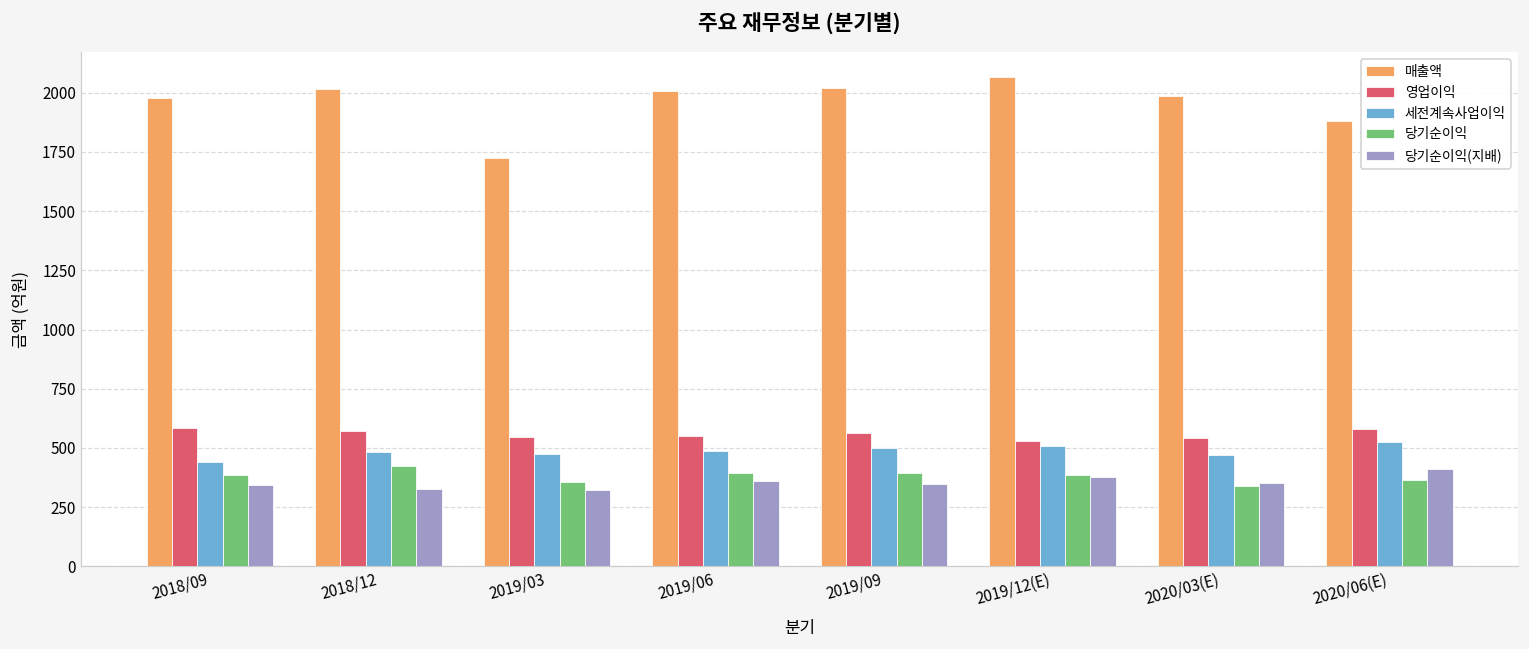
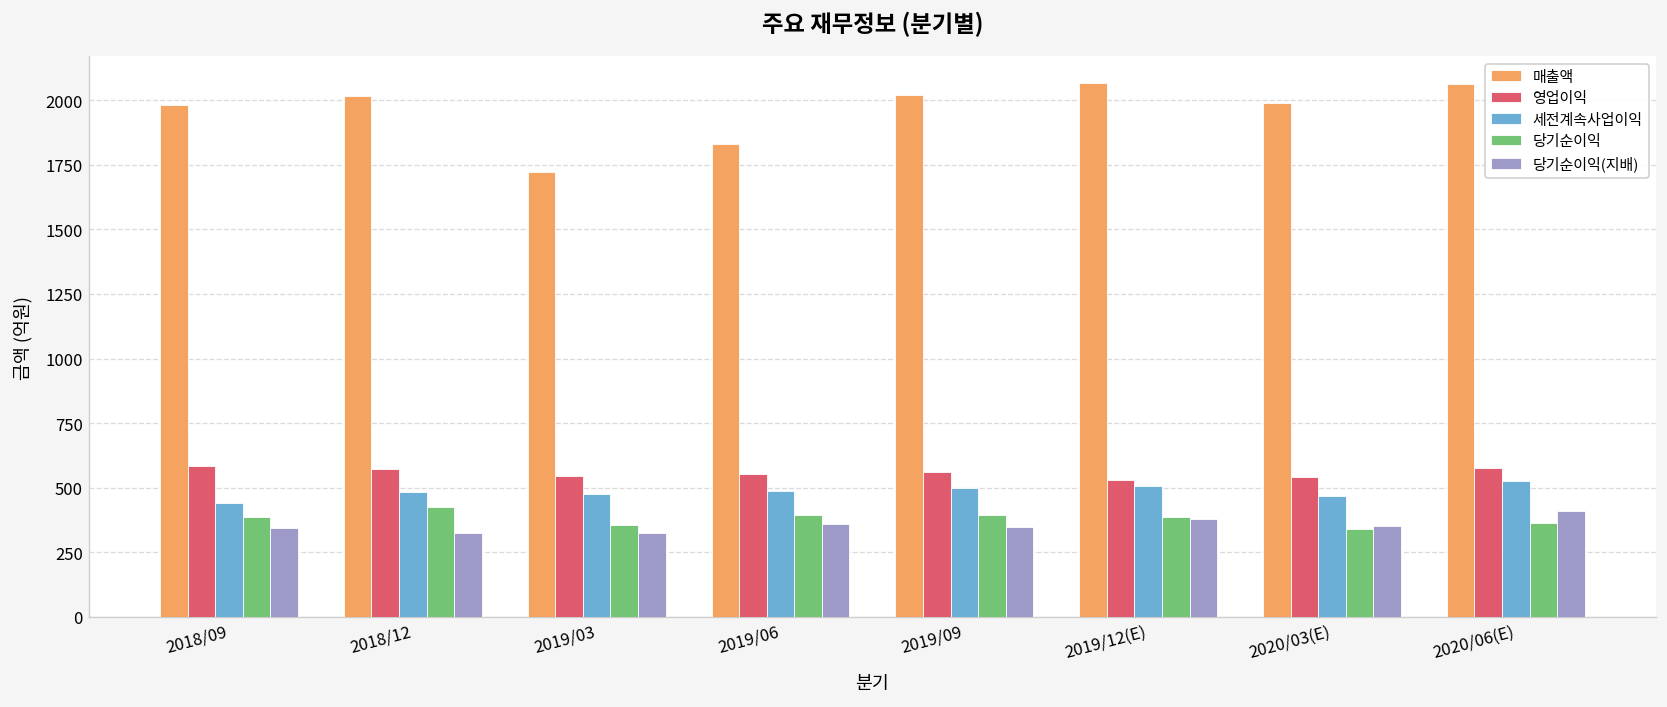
  {
    "매출액": {
      "2018/09": 1980,
      "2018/12": 2020,
      "2019/03": 1720,
-     "2019/06": 2010,
+     "2019/06": 1830,
      "2019/09": 2020,
      "2019/12(E)": 2070,
      "2020/03(E)": 1990,
-     "2020/06(E)": 1880
+     "2020/06(E)": 2060
    },
    "영업이익": {
      "2018/09": 590,
      "2018/12": 570,
      "2019/03": 550,
      "2019/06": 550,
      "2019/09": 560,
      "2019/12(E)": 530,
      "2020/03(E)": 540,
      "2020/06(E)": 580
    },
    "당기순이익": {
      "2018/09": 390,
      "2018/12": 430,
      "2019/03": 360,
      "2019/06": 400,
      "2019/09": 400,
      "2019/12(E)": 390,
      "2020/03(E)": 340,
      "2020/06(E)": 370
    }
  }
